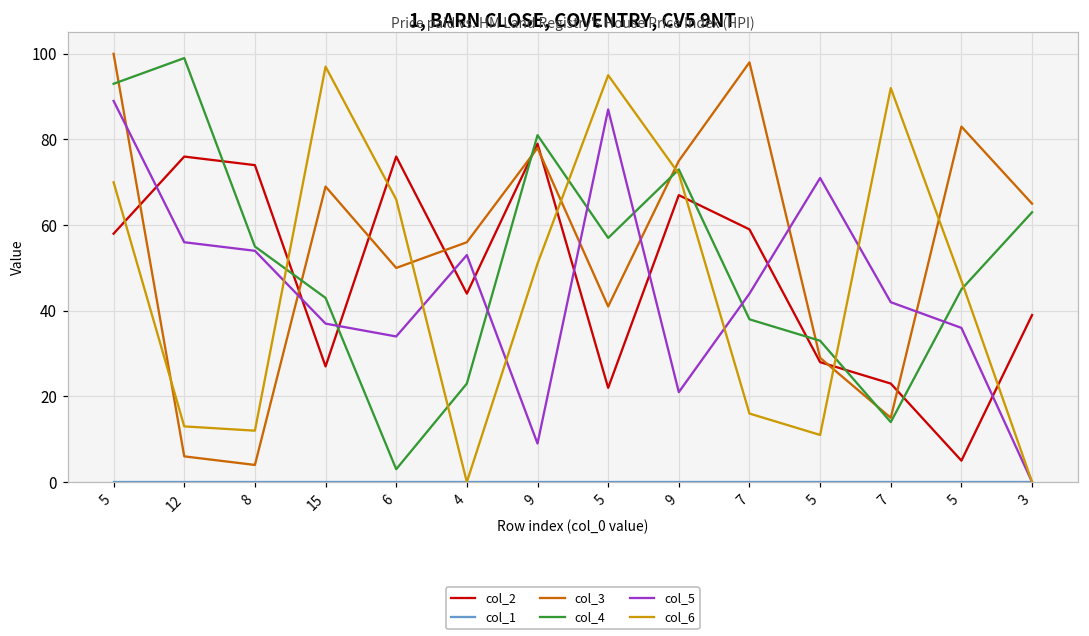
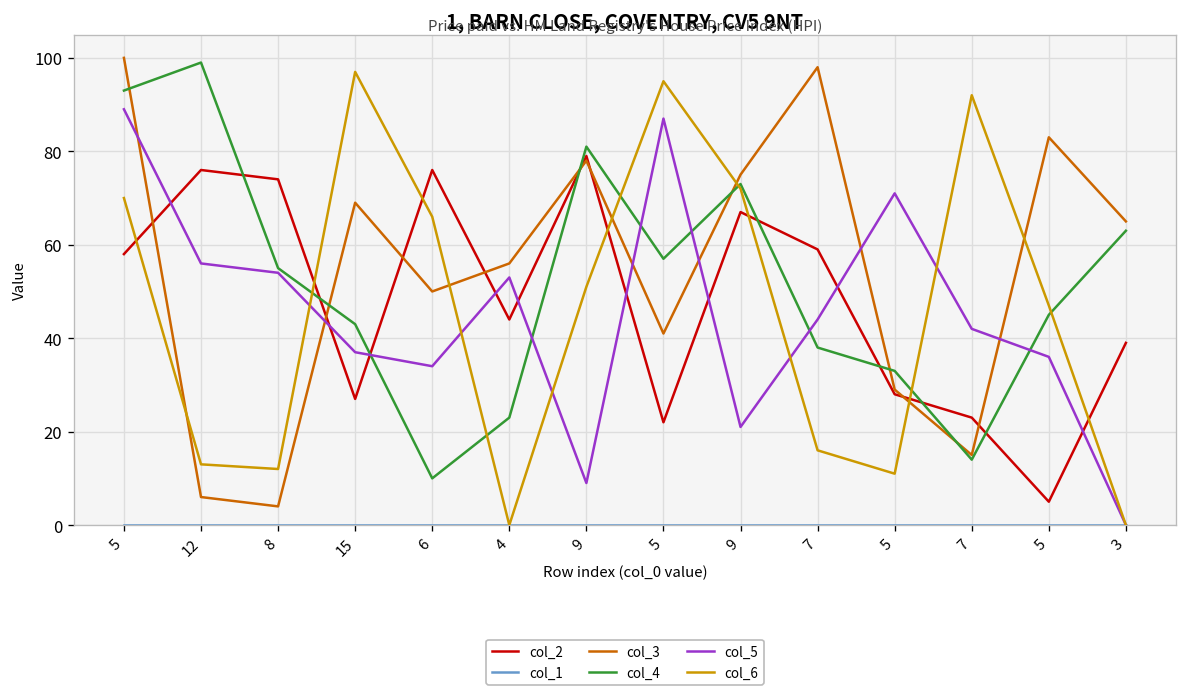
  {
    "col_2": {
      "12": 76,
      "8": 74,
      "15": 27,
      "6": 76,
      "4": 44,
      "3": 39
    },
    "col_1": {
      "12": 0,
      "8": 0,
      "15": 0,
      "6": 0
    },
    "col_4": {
      "12": 99,
      "8": 55,
      "15": 43,
-     "6": 3,
+     "6": 10,
      "4": 23,
      "3": 63
    },
    "col_5": {
      "12": 56,
      "8": 54,
      "15": 37,
      "6": 34,
      "4": 53
    }
  }
